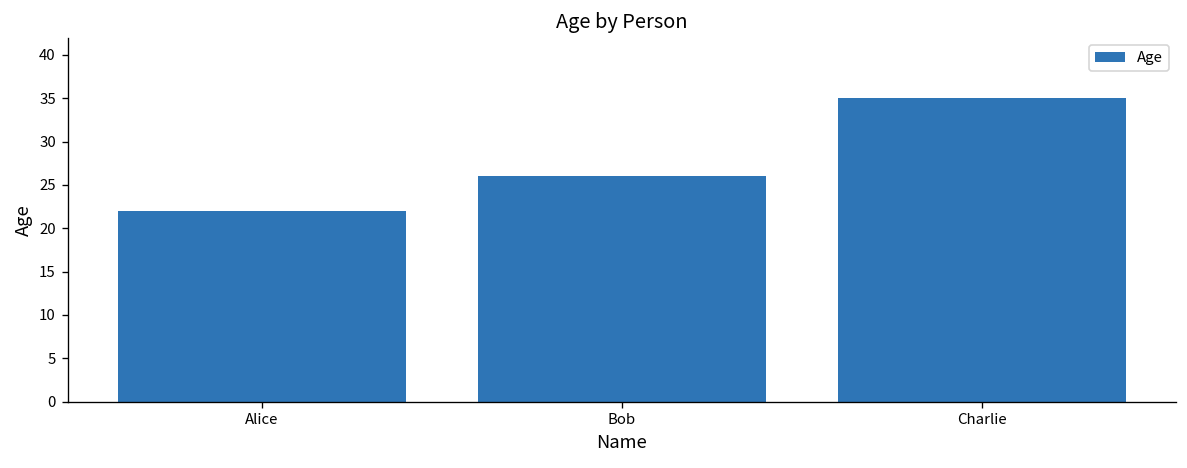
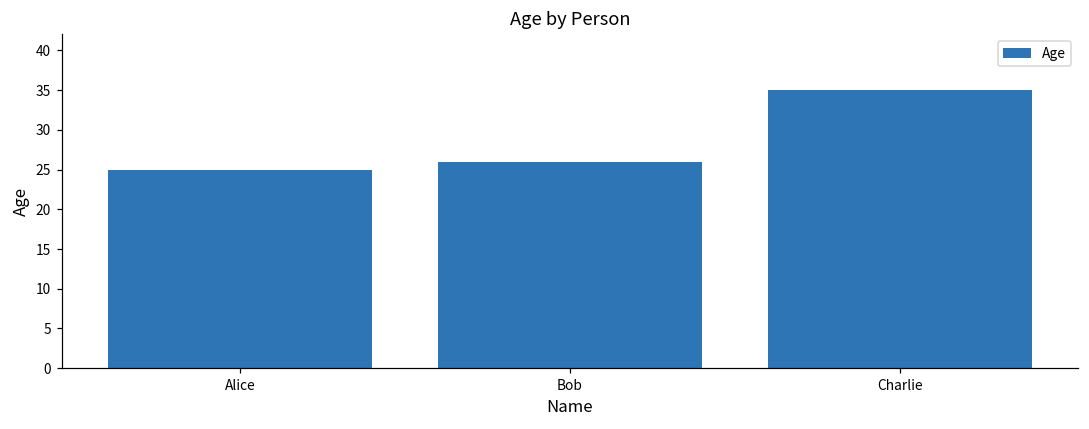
  {
-   "Alice": 22,
+   "Alice": 25,
    "Bob": 26,
    "Charlie": 35
  }
